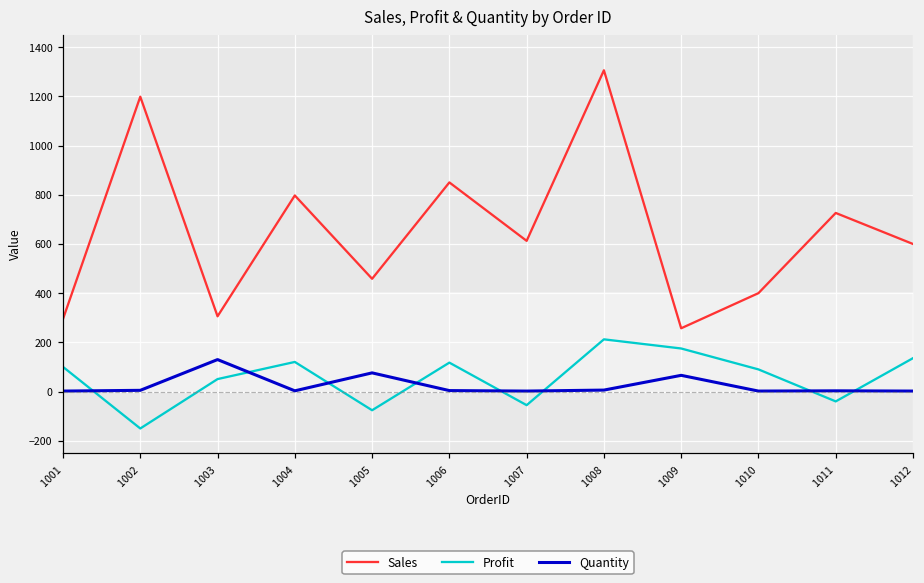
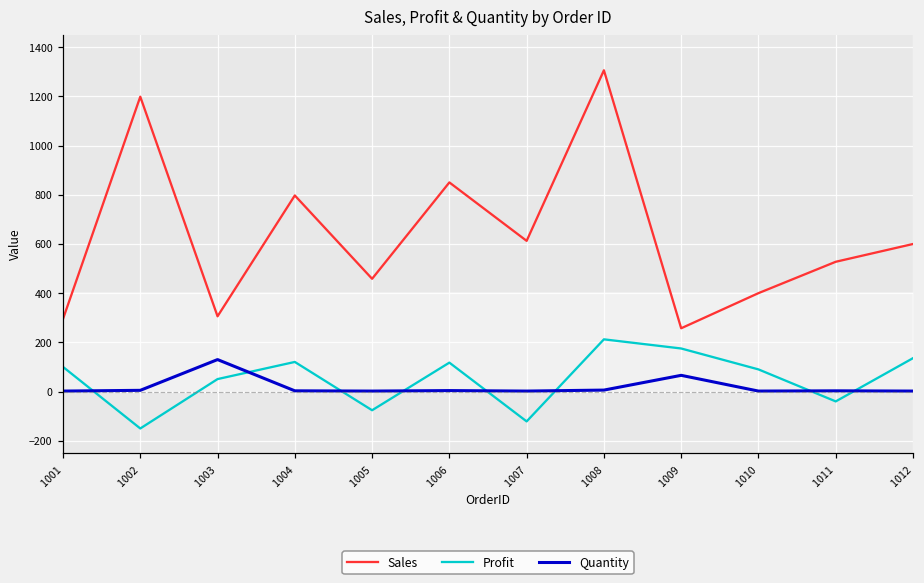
  {
    "Sales": {
      "1001": 290,
      "1002": 1200,
      "1003": 310,
      "1004": 800,
      "1005": 460,
      "1006": 850,
      "1007": 610,
      "1008": 1310,
      "1009": 260,
-     "1011": 730,
+     "1011": 530,
      "1012": 600
    },
    "Profit": {
      "1001": 100,
      "1002": -150,
      "1003": 50,
      "1004": 120,
      "1005": -80,
      "1006": 120,
-     "1007": -60,
+     "1007": -120,
      "1008": 210,
      "1009": 180,
      "1010": 90,
      "1011": -40,
      "1012": 140
    },
    "Quantity": {
      "1001": 0,
      "1002": 10,
      "1003": 130,
      "1004": 0,
-     "1005": 80,
+     "1005": 0,
      "1006": 0,
      "1007": 0,
      "1008": 10,
      "1009": 70,
      "1010": 0,
      "1011": 0,
      "1012": 0
    }
  }
